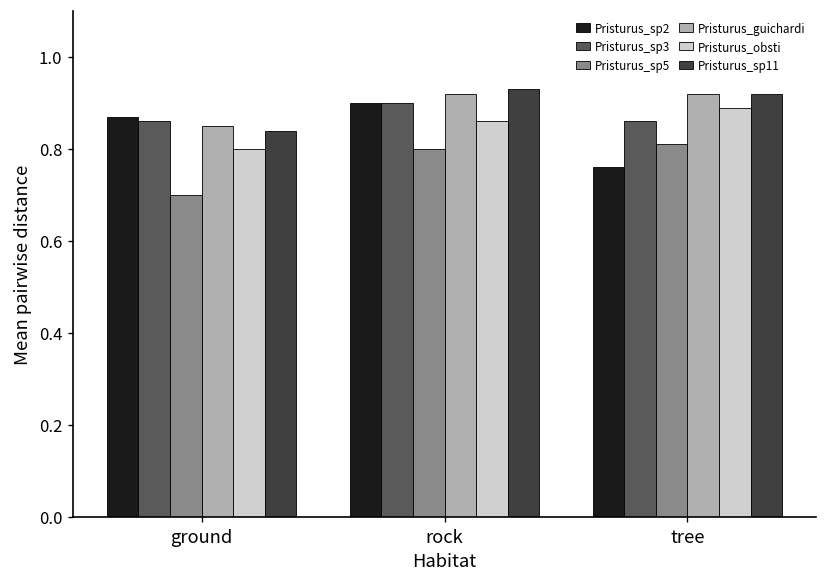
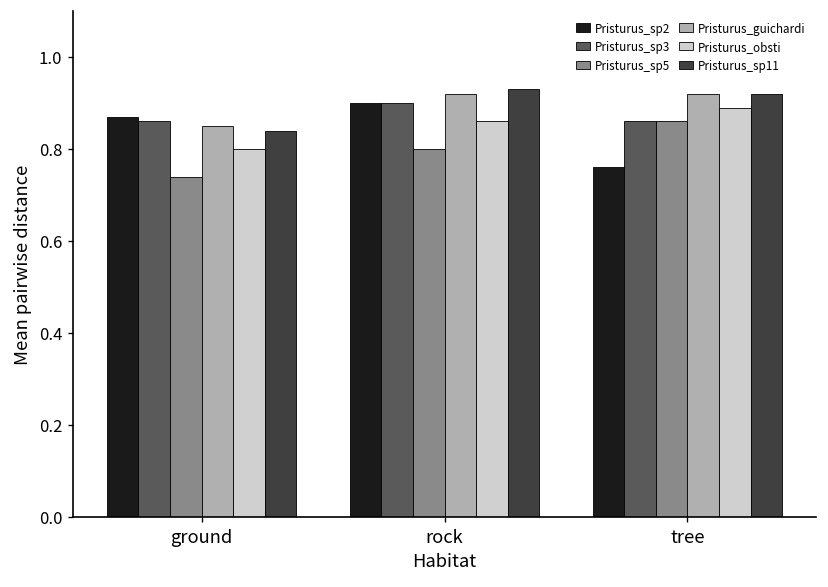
  {
    "Pristurus_sp2": {
      "ground": 0.87,
      "rock": 0.90,
      "tree": 0.76
    },
    "Pristurus_sp5": {
-     "ground": 0.70,
+     "ground": 0.74,
      "rock": 0.80,
-     "tree": 0.81
+     "tree": 0.86
    }
  }
